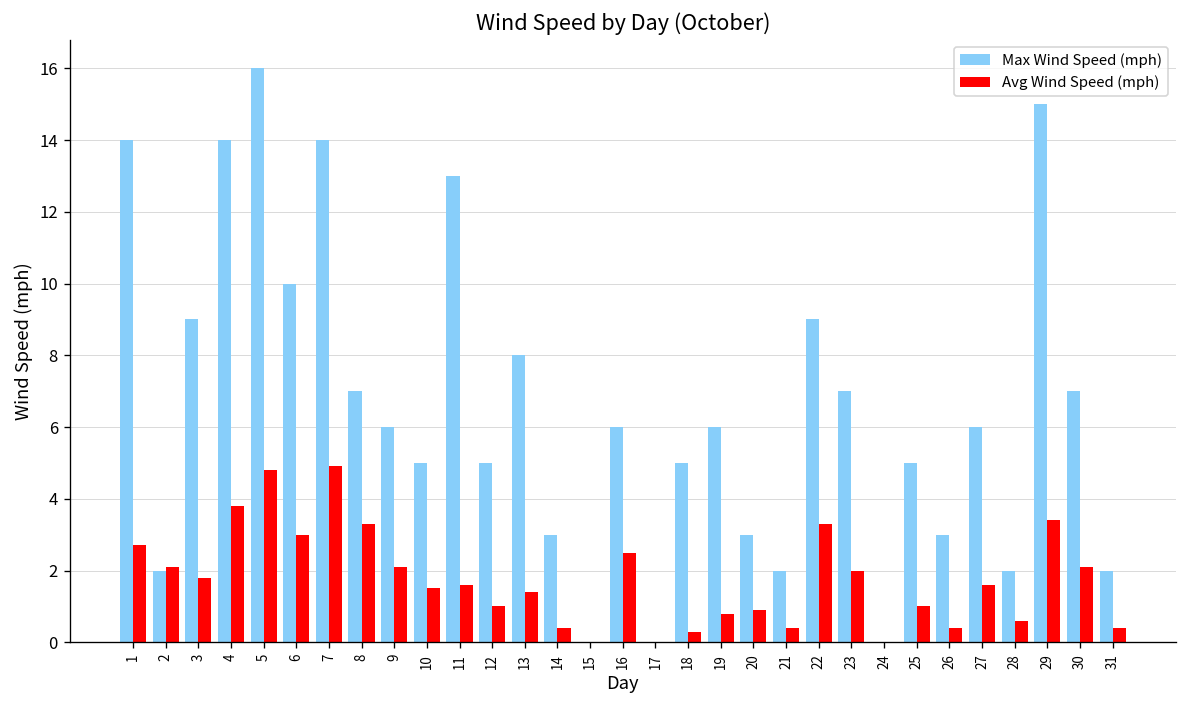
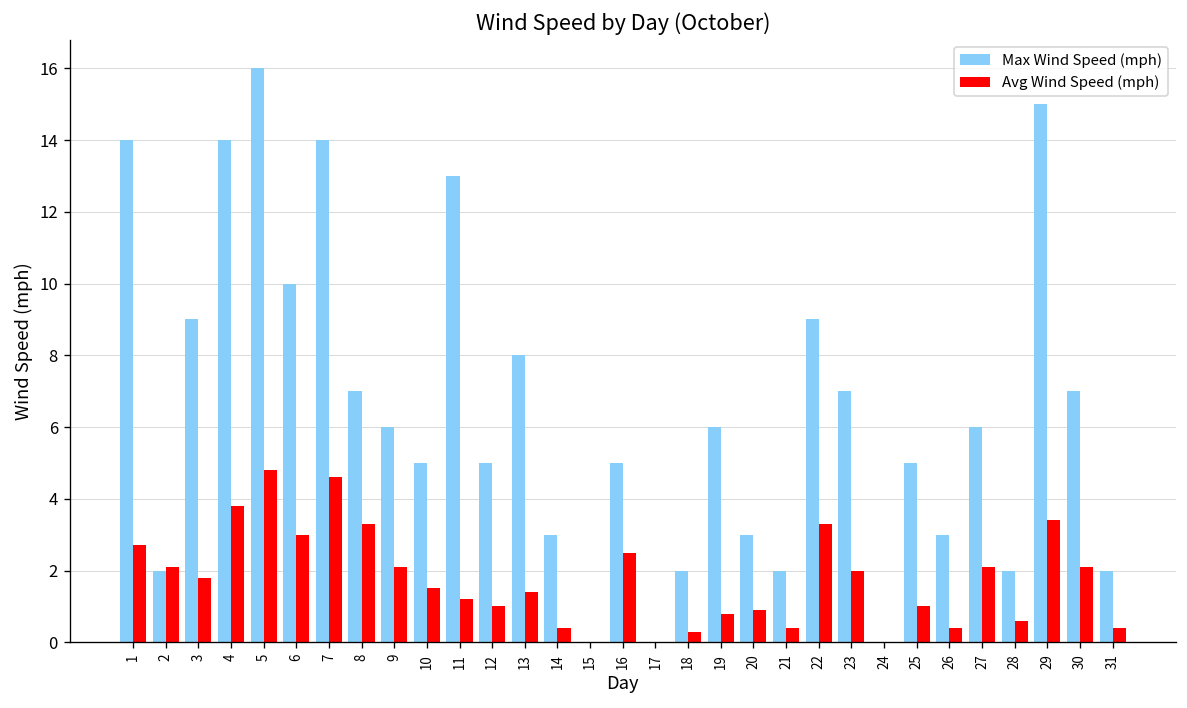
  {
    "Max Wind Speed (mph)": {
      "1": 14,
      "2": 2,
      "3": 9,
      "4": 14,
      "5": 16,
      "6": 10,
      "7": 14,
      "8": 7,
      "9": 6,
      "10": 5,
      "11": 13,
      "12": 5,
      "13": 8,
      "14": 3,
      "15": 0,
-     "16": 6,
+     "16": 5,
      "17": 0,
-     "18": 5,
+     "18": 2,
      "19": 6,
      "20": 3,
      "21": 2,
      "22": 9,
      "23": 7,
      "24": 0,
      "25": 5,
      "26": 3,
      "27": 6,
      "28": 2,
      "29": 15,
      "30": 7,
      "31": 2
    },
    "Avg Wind Speed (mph)": {
      "1": 2.7,
      "2": 2.1,
      "3": 1.8,
      "4": 3.8,
      "5": 4.8,
      "6": 3.0,
-     "7": 4.9,
+     "7": 4.6,
      "8": 3.3,
      "9": 2.1,
      "10": 1.5,
-     "11": 1.6,
+     "11": 1.2,
      "12": 1.0,
      "13": 1.4,
      "14": 0.4,
      "15": 0.0,
      "16": 2.5,
      "17": 0.0,
      "18": 0.3,
      "19": 0.8,
      "20": 0.9,
      "21": 0.4,
      "22": 3.3,
      "23": 2.0,
      "24": 0.0,
      "25": 1.0,
      "26": 0.4,
-     "27": 1.6,
+     "27": 2.1,
      "28": 0.6,
      "29": 3.4,
      "30": 2.1,
      "31": 0.4
    }
  }
